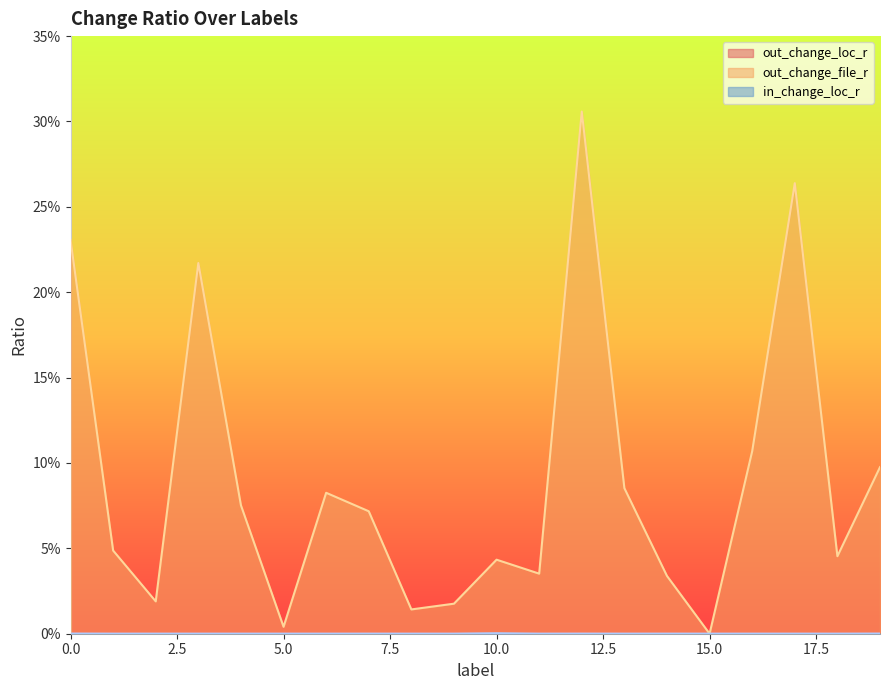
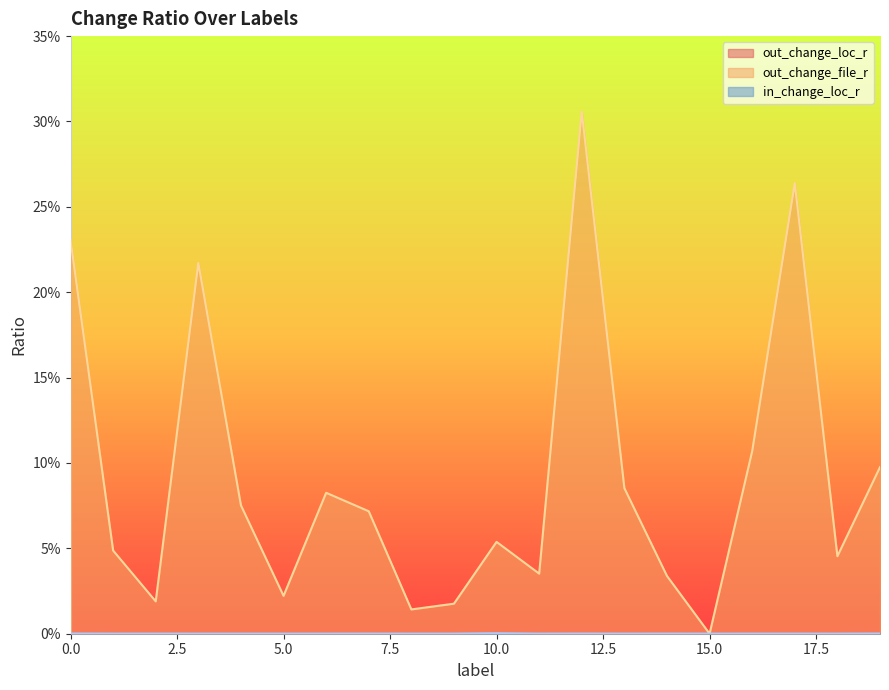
  {
    "out_change_file_r": {
      "0.0": "23.1%",
-     "5.0": "0.4%",
-     "10.0": "4.3%"
+     "5.0": "2.2%",
+     "10.0": "5.4%"
    }
  }
